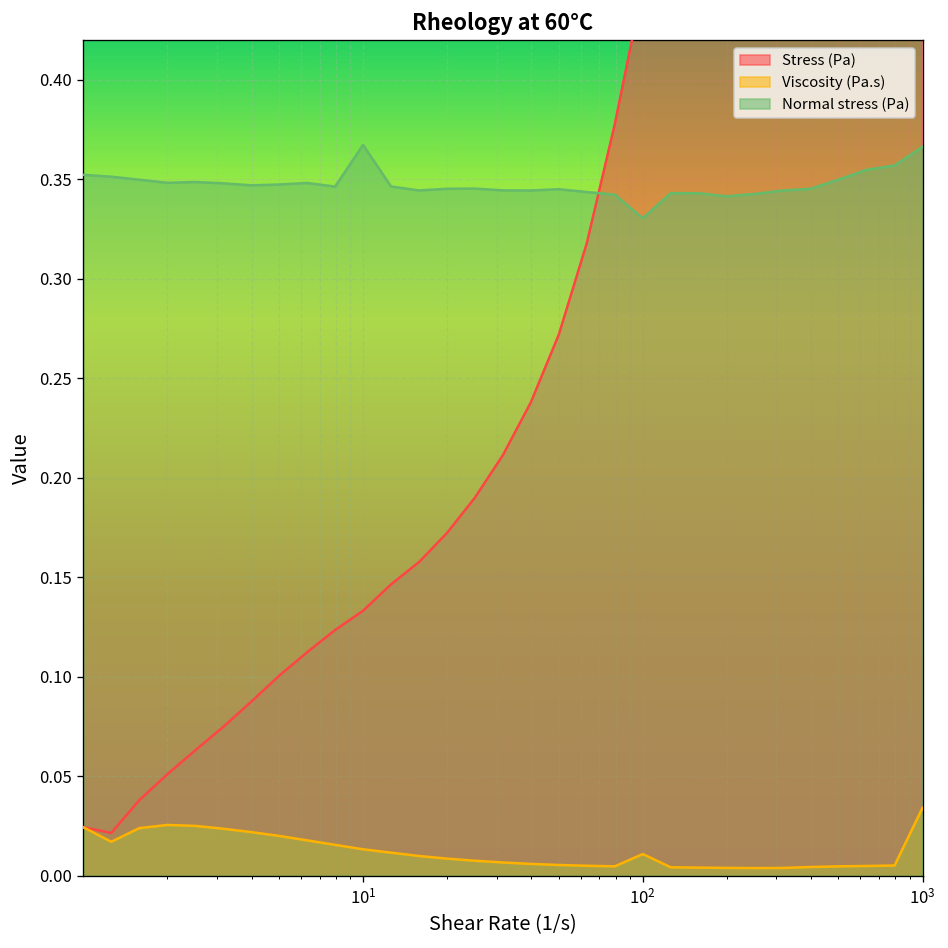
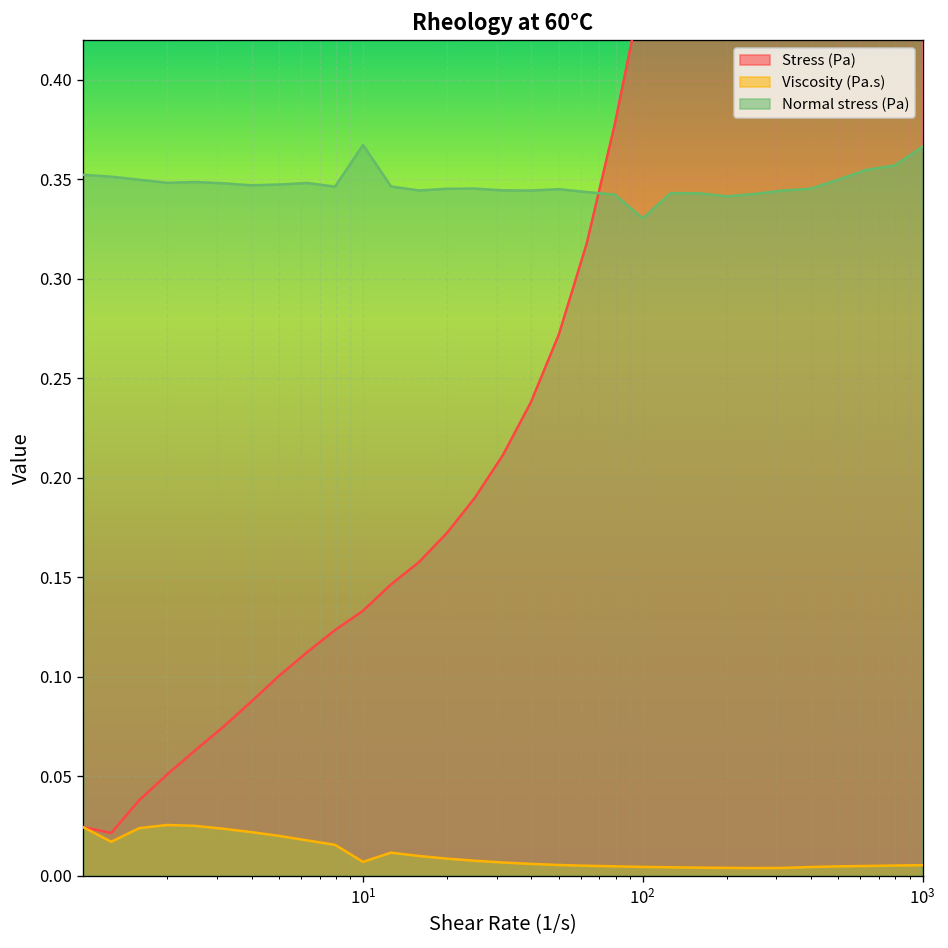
  {
    "Stress (Pa)": {
      "10^1": 0.133
    },
    "Viscosity (Pa.s)": {
-     "10^1": 0.013,
-     "10^2": 0.011,
-     "10^3": 0.034
+     "10^1": 0.007,
+     "10^2": 0.004,
+     "10^3": 0.005
    },
    "Normal stress (Pa)": {
      "10^1": 0.367,
      "10^2": 0.330,
      "10^3": 0.366
    }
  }
